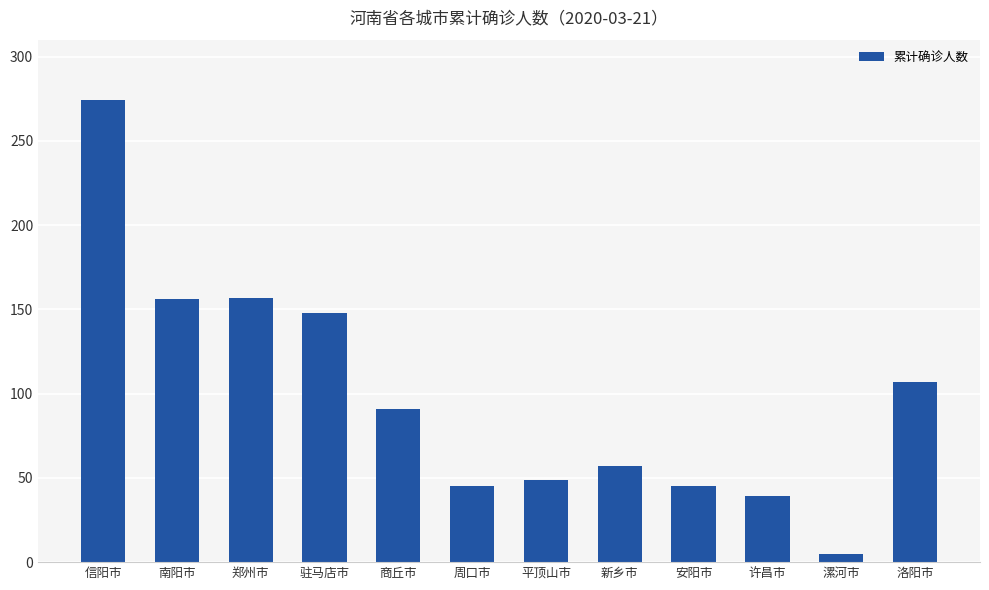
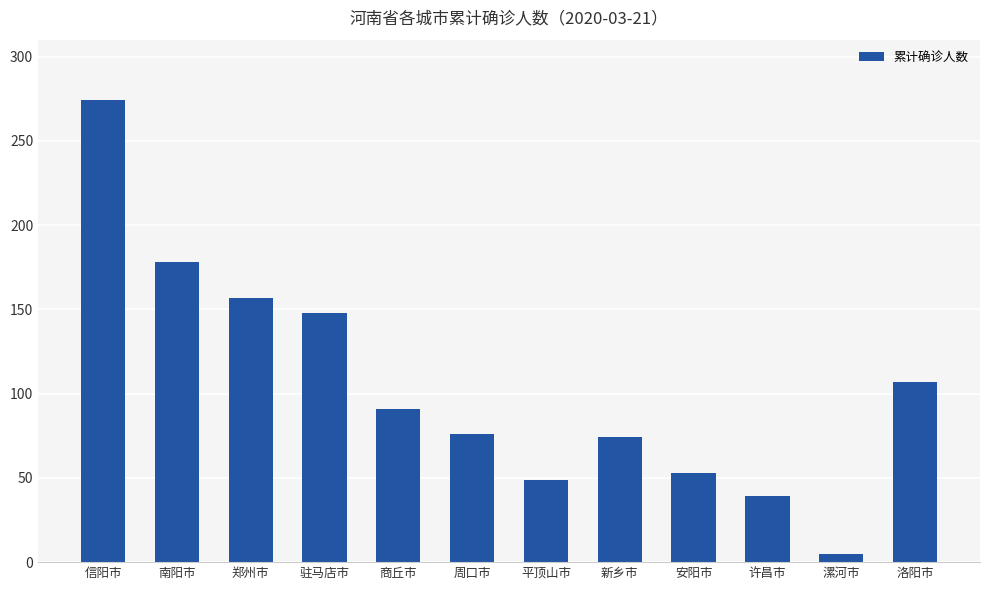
  {
    "信阳市": 274,
-   "南阳市": 156,
+   "南阳市": 178,
    "郑州市": 157,
    "驻马店市": 148,
    "商丘市": 91,
-   "周口市": 45,
+   "周口市": 76,
    "平顶山市": 49,
-   "新乡市": 57,
-   "安阳市": 45,
+   "新乡市": 74,
+   "安阳市": 53,
    "许昌市": 39,
    "漯河市": 5,
    "洛阳市": 107
  }
